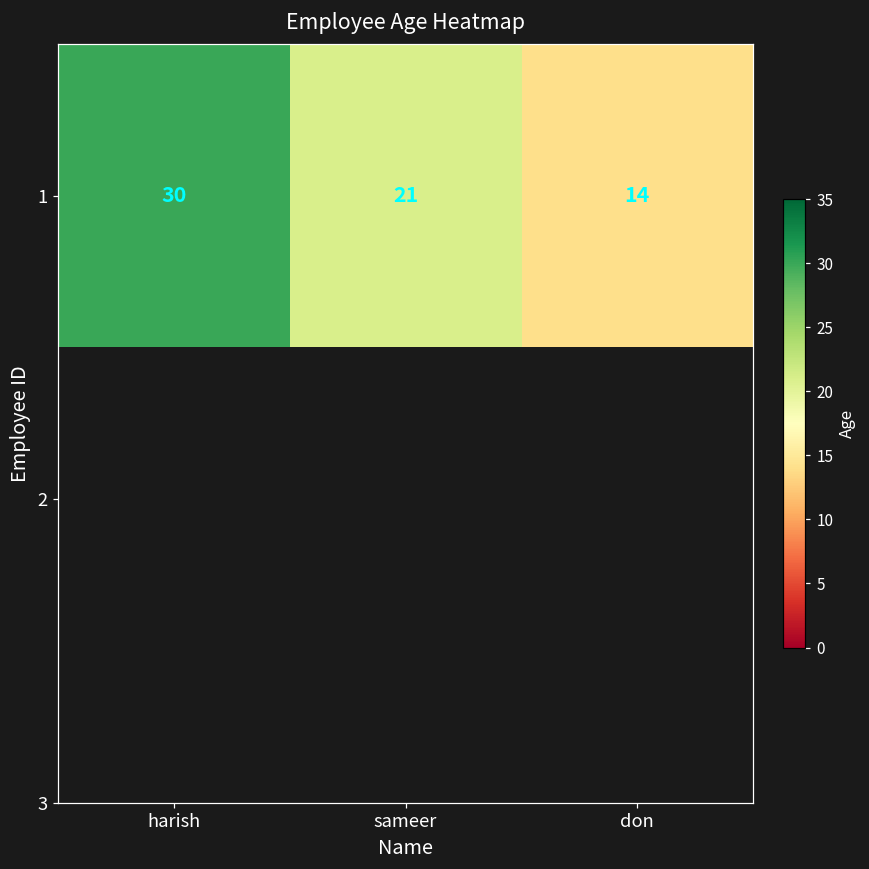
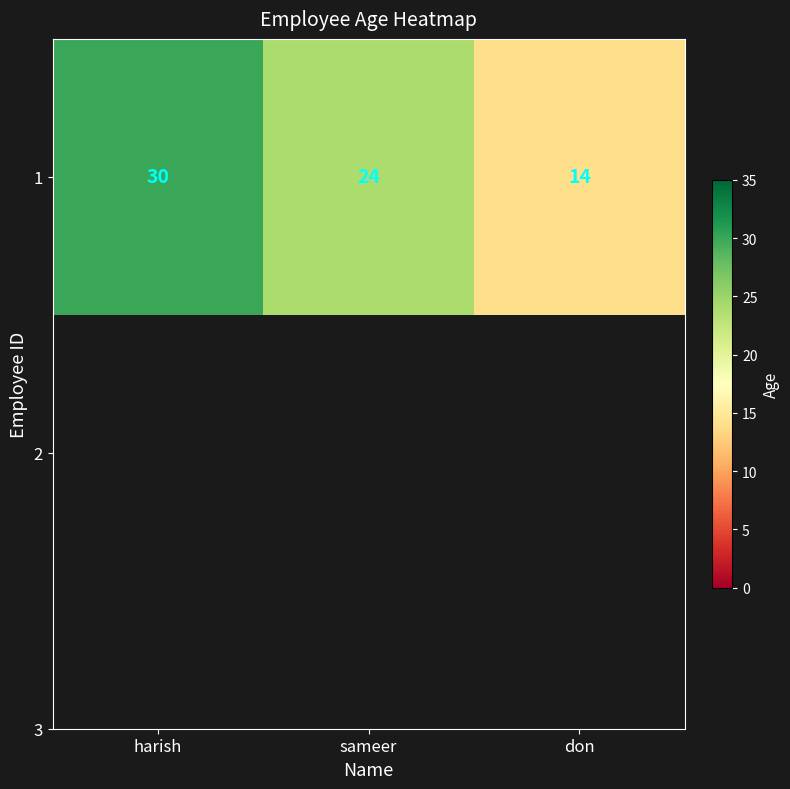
  {
    "1": {
      "harish": 30,
-     "sameer": 21,
+     "sameer": 24,
      "don": 14
    }
  }
